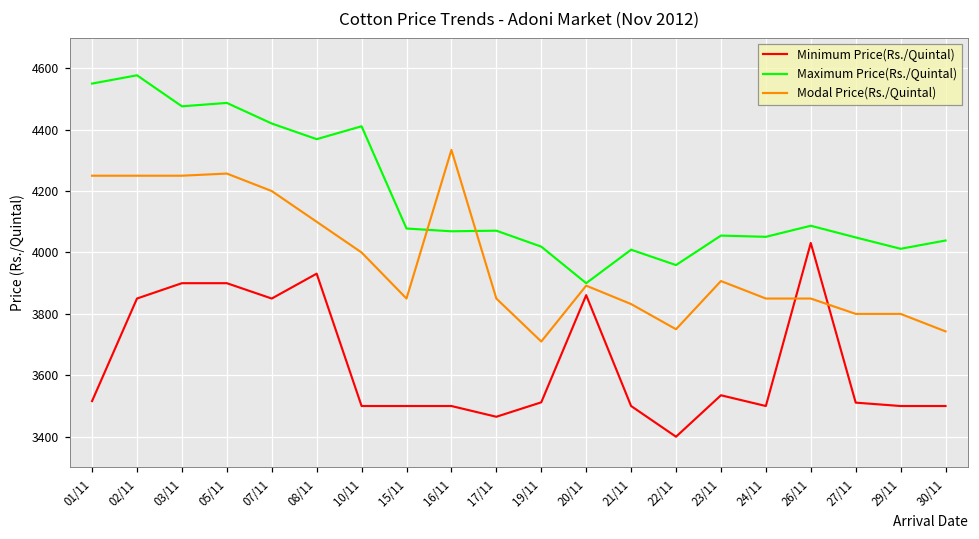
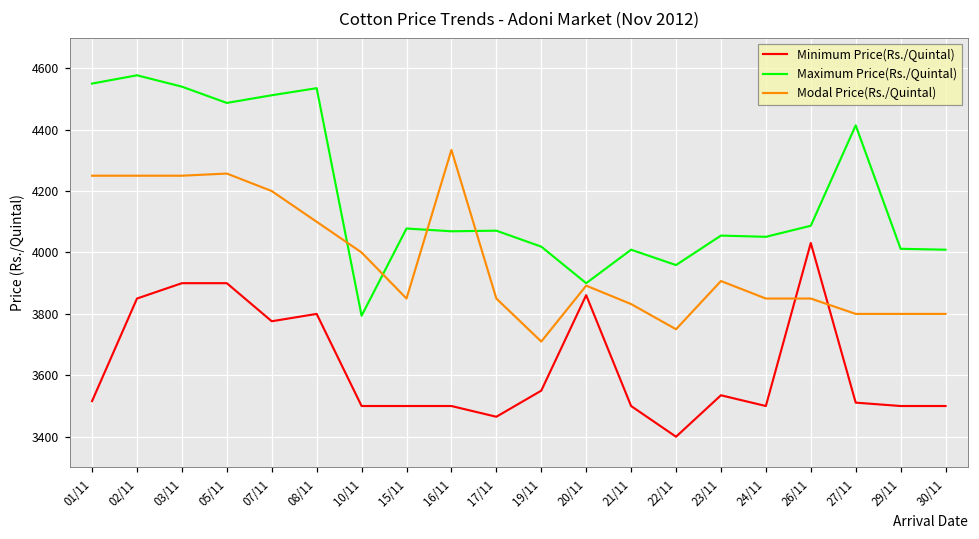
  {
    "Minimum Price(Rs./Quintal)": {
      "01/11": 3520,
      "02/11": 3850,
      "03/11": 3900,
      "05/11": 3900,
-     "07/11": 3850,
-     "08/11": 3930,
+     "07/11": 3780,
+     "08/11": 3800,
      "10/11": 3500,
      "15/11": 3500,
      "16/11": 3500,
      "17/11": 3470,
-     "19/11": 3510,
+     "19/11": 3550,
      "20/11": 3860,
      "21/11": 3500,
      "22/11": 3400,
      "23/11": 3540,
      "24/11": 3500,
      "26/11": 4030,
      "27/11": 3510,
      "29/11": 3500,
      "30/11": 3500
    },
    "Maximum Price(Rs./Quintal)": {
      "01/11": 4550,
      "02/11": 4580,
-     "03/11": 4480,
+     "03/11": 4540,
      "05/11": 4490,
-     "07/11": 4420,
-     "08/11": 4370,
-     "10/11": 4410,
+     "07/11": 4510,
+     "08/11": 4540,
+     "10/11": 3790,
      "15/11": 4080,
      "16/11": 4070,
      "17/11": 4070,
      "19/11": 4020,
      "21/11": 4010,
      "22/11": 3960,
      "23/11": 4060,
      "24/11": 4050,
      "26/11": 4090,
-     "27/11": 4050,
+     "27/11": 4410,
      "29/11": 4010,
-     "30/11": 4040
+     "30/11": 4010
    },
    "Modal Price(Rs./Quintal)": {
      "01/11": 4250,
      "02/11": 4250,
      "03/11": 4250,
      "05/11": 4260,
      "07/11": 4200,
      "08/11": 4100,
      "10/11": 4000,
      "15/11": 3850,
      "16/11": 4330,
      "17/11": 3850,
      "19/11": 3710,
      "21/11": 3830,
      "22/11": 3750,
      "23/11": 3910,
      "24/11": 3850,
      "26/11": 3850,
      "27/11": 3800,
      "29/11": 3800,
-     "30/11": 3740
+     "30/11": 3800
    }
  }
